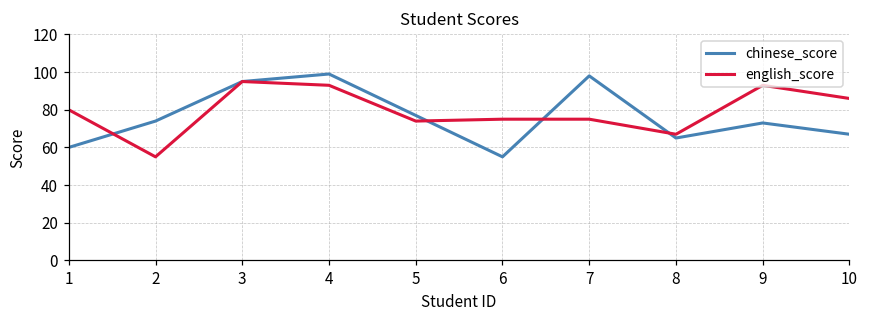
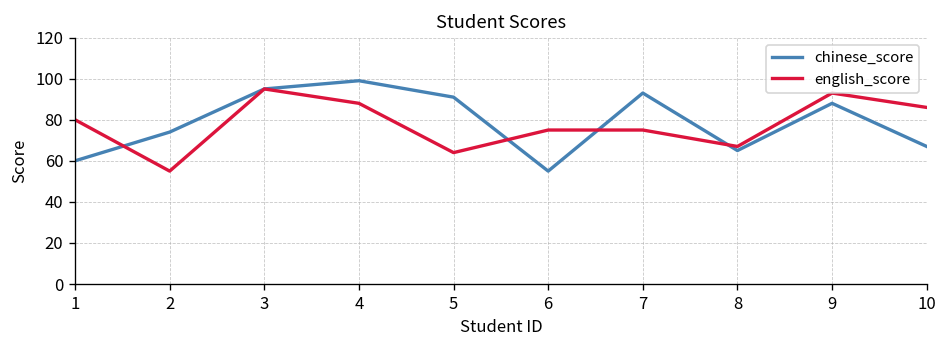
  {
    "chinese_score": {
      "1": 60,
      "2": 74,
      "4": 99,
-     "5": 77,
+     "5": 91,
      "6": 55,
-     "7": 98,
+     "7": 93,
      "8": 65,
-     "9": 73,
+     "9": 88,
      "10": 67
    },
    "english_score": {
      "1": 80,
      "2": 55,
-     "4": 93,
-     "5": 74,
+     "4": 88,
+     "5": 64,
      "6": 75,
      "7": 75,
      "8": 67,
      "10": 86
    }
  }
